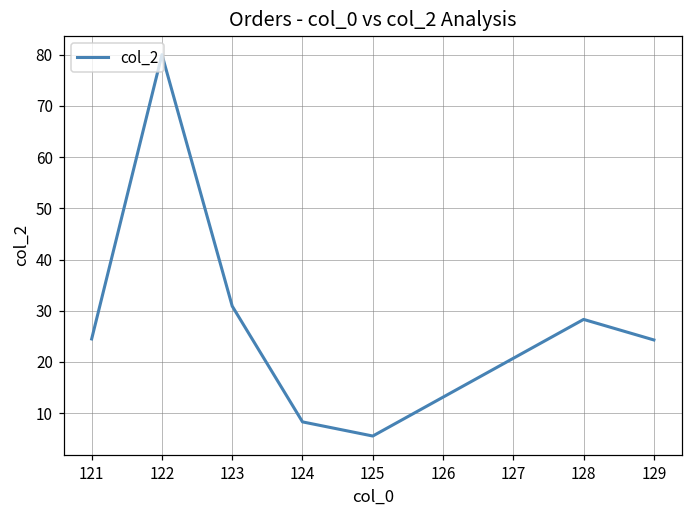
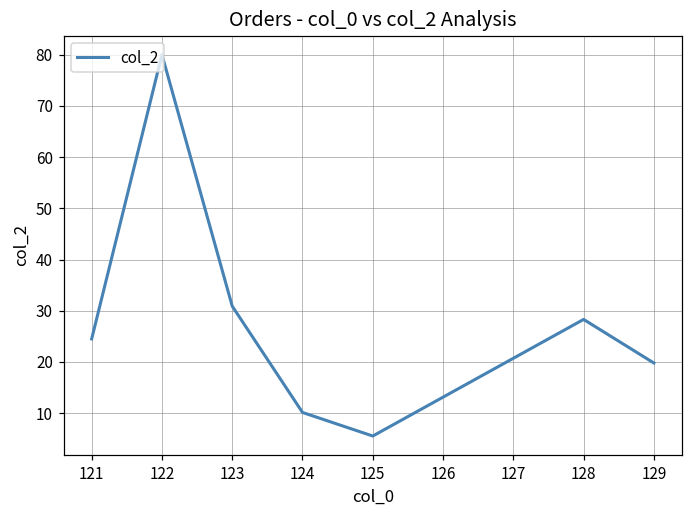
  {
    "121": 25,
    "123": 31,
-   "124": 8,
+   "124": 10,
    "125": 6,
    "128": 28,
-   "129": 24
+   "129": 20
  }
